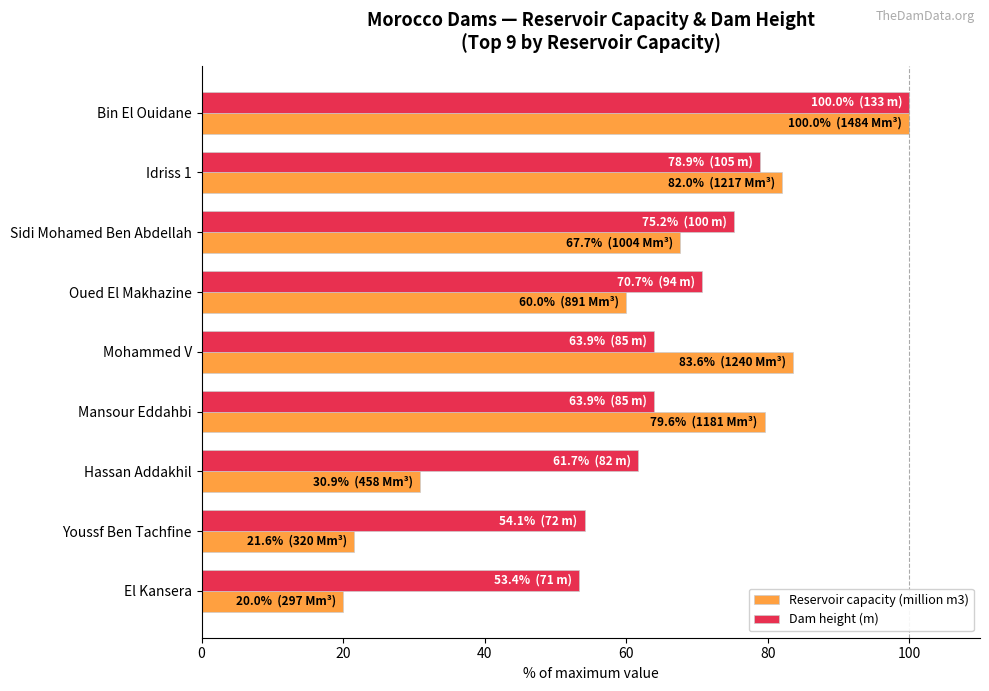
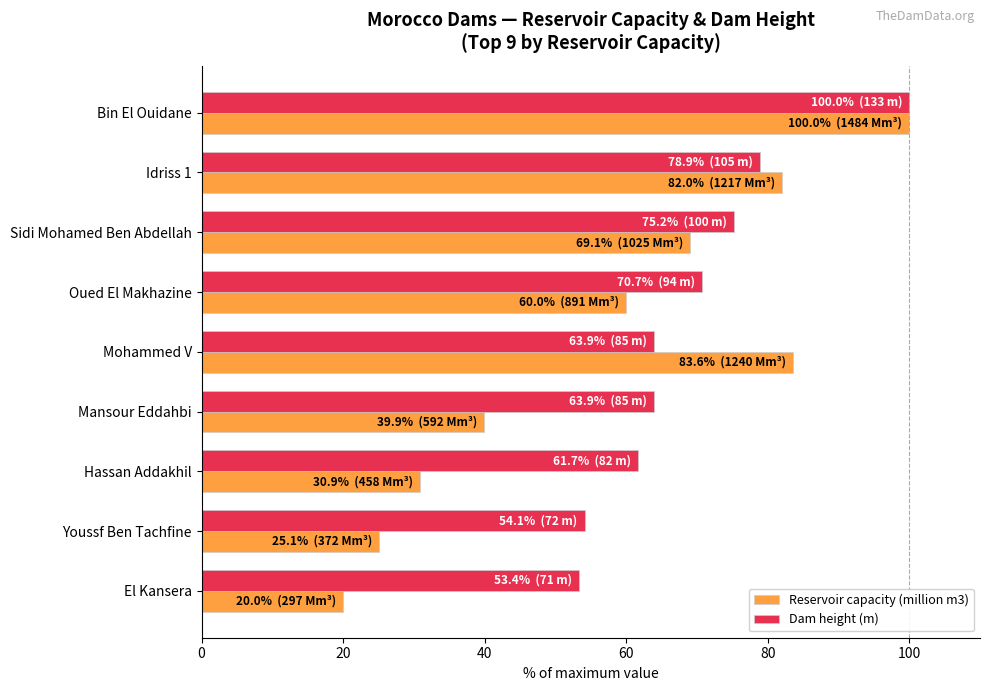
  {
    "Reservoir capacity (million m3)": {
      "Bin El Ouidane": "100.0%",
      "Idriss 1": "82.0%",
-     "Sidi Mohamed Ben Abdellah": "67.7% (1004 Mm³)",
+     "Sidi Mohamed Ben Abdellah": "69.1% (1025 Mm³)",
      "Oued El Makhazine": "60.0%",
      "Mohammed V": "83.6%",
-     "Mansour Eddahbi": "79.6% (1181 Mm³)",
+     "Mansour Eddahbi": "39.9% (592 Mm³)",
      "Hassan Addakhil": "30.9%",
-     "Youssf Ben Tachfine": "21.6% (320 Mm³)",
+     "Youssf Ben Tachfine": "25.1% (372 Mm³)",
      "El Kansera": "20.0%"
    },
    "Dam height (m)": {
      "Bin El Ouidane": "100.0%",
      "Idriss 1": "78.9%",
      "Sidi Mohamed Ben Abdellah": "75.2%",
      "Oued El Makhazine": "70.7%",
      "Mohammed V": "63.9%",
      "Mansour Eddahbi": "63.9%",
      "Hassan Addakhil": "61.7%",
      "Youssf Ben Tachfine": "54.1%",
      "El Kansera": "53.4%"
    }
  }
